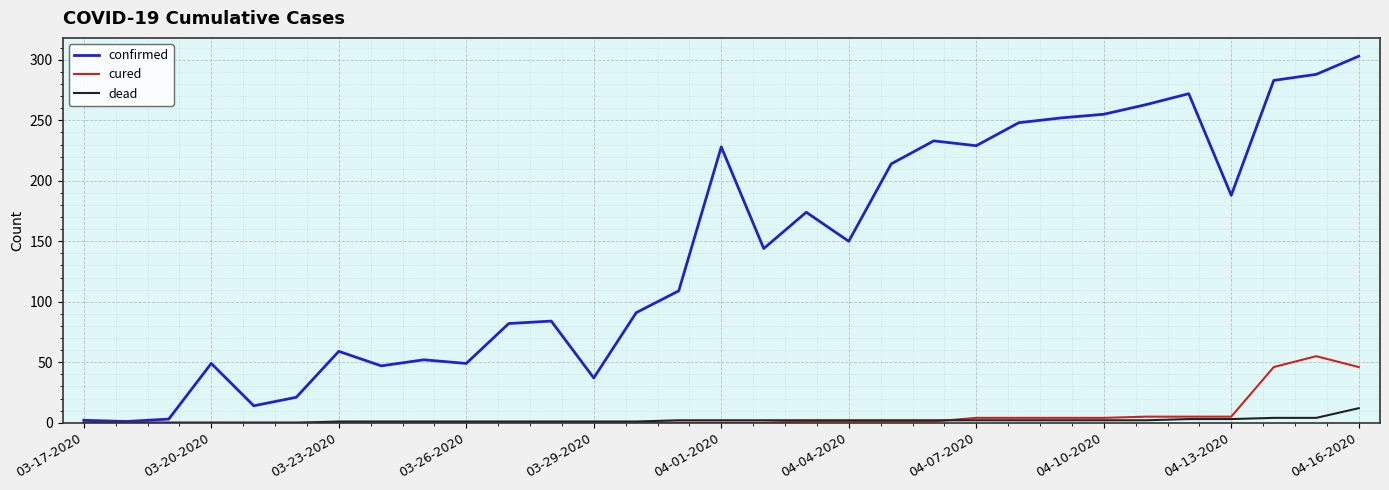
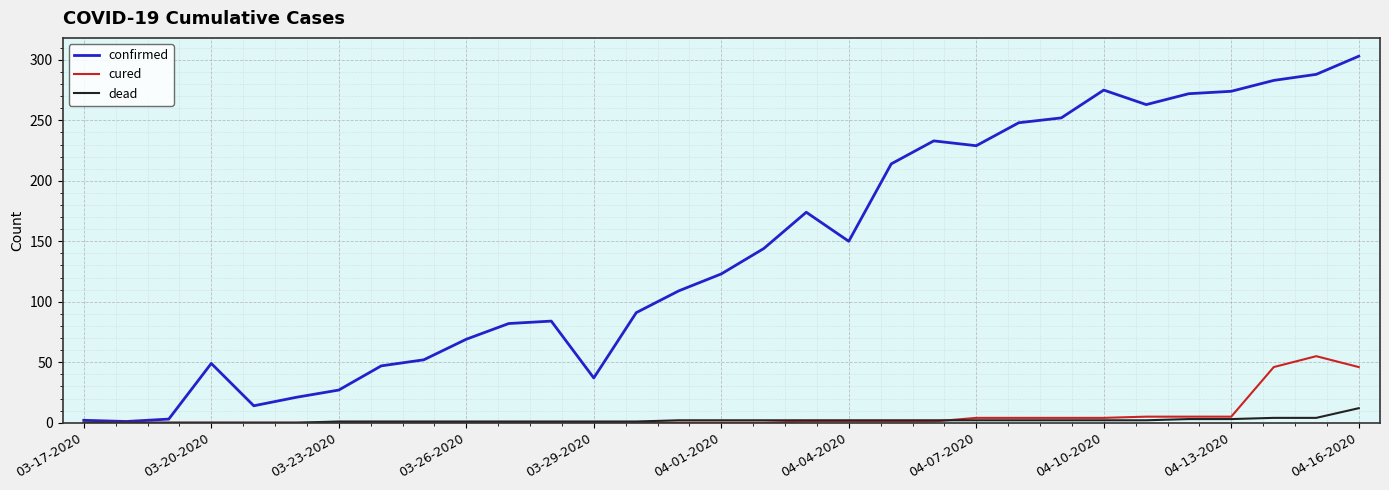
  {
    "confirmed": {
      "03-20-2020": 49,
-     "03-23-2020": 59,
-     "03-26-2020": 49,
+     "03-23-2020": 27,
+     "03-26-2020": 69,
      "03-29-2020": 37,
-     "04-01-2020": 228,
+     "04-01-2020": 123,
      "04-04-2020": 150,
      "04-07-2020": 229,
-     "04-10-2020": 255,
-     "04-13-2020": 188,
+     "04-10-2020": 275,
+     "04-13-2020": 274,
      "04-16-2020": 303
    },
    "cured": {
      "04-16-2020": 46
    },
    "dead": {
      "04-16-2020": 12
    }
  }
